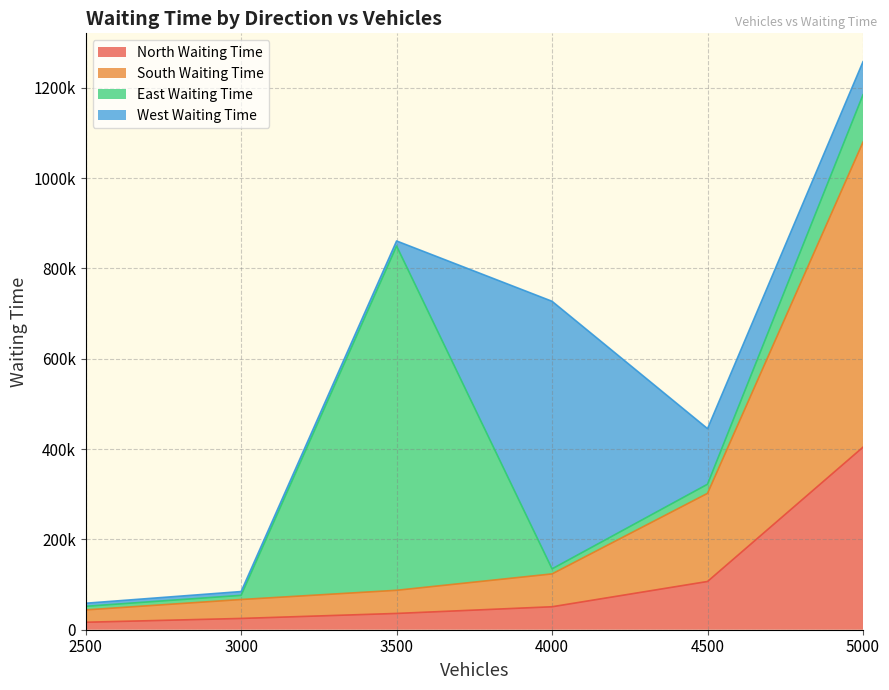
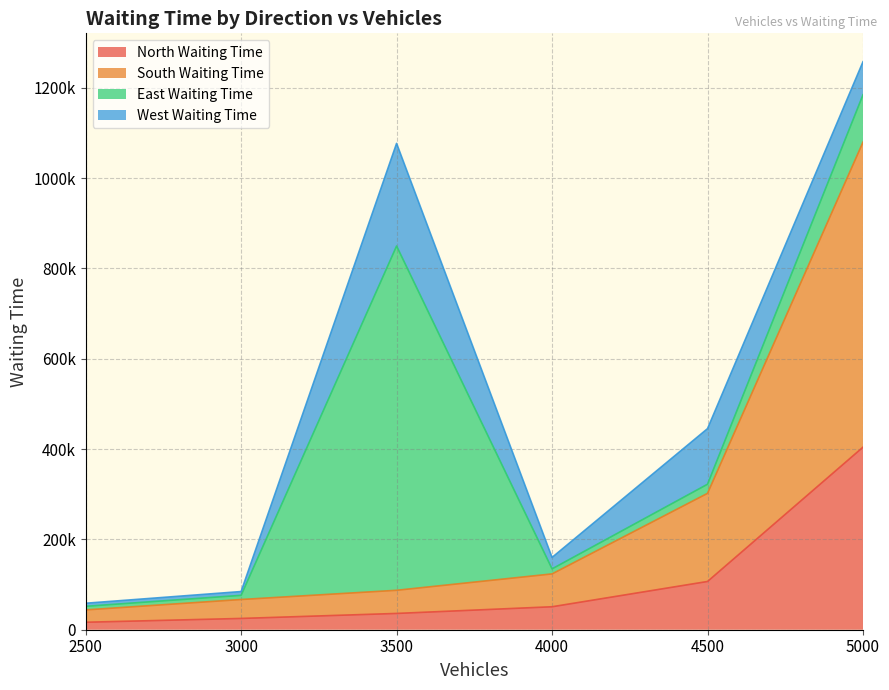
  {
    "East Waiting Time": {
      "2500": 10000,
      "3000": 10000,
      "3500": 760000,
      "4000": 10000,
      "4500": 20000,
      "5000": 100000
    },
    "West Waiting Time": {
      "2500": 10000,
      "3000": 10000,
-     "3500": 10000,
-     "4000": 590000,
+     "3500": 230000,
+     "4000": 30000,
      "4500": 120000,
      "5000": 70000
    }
  }
